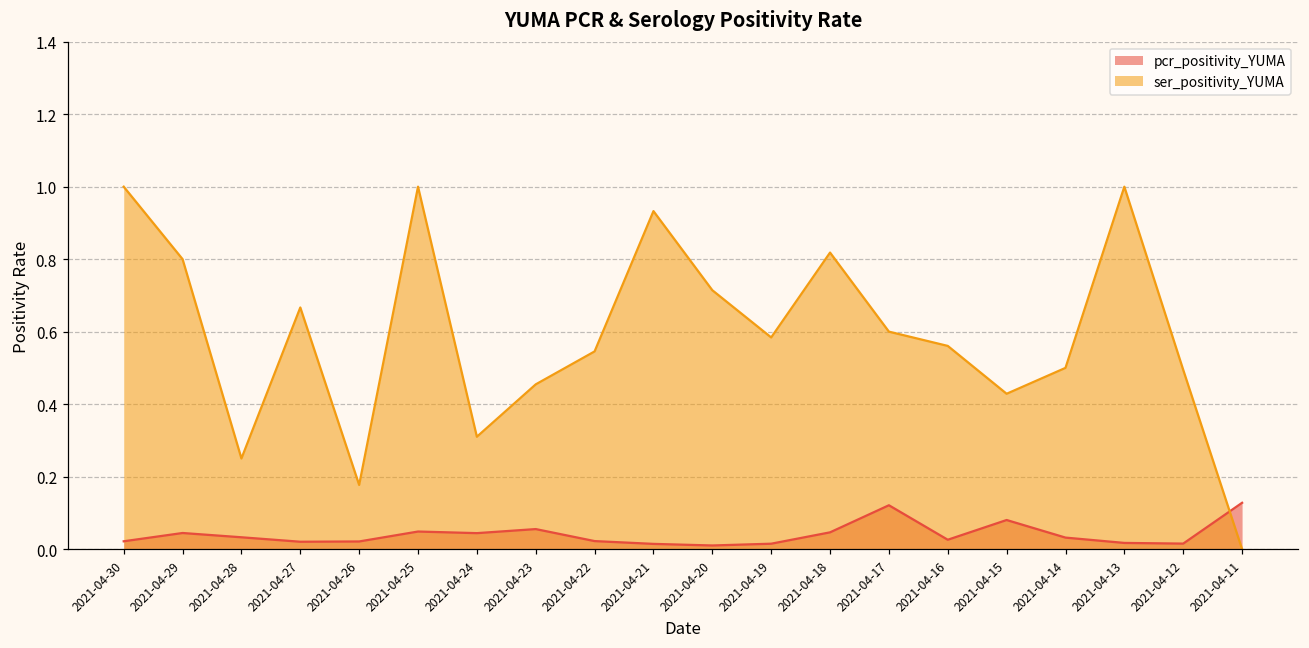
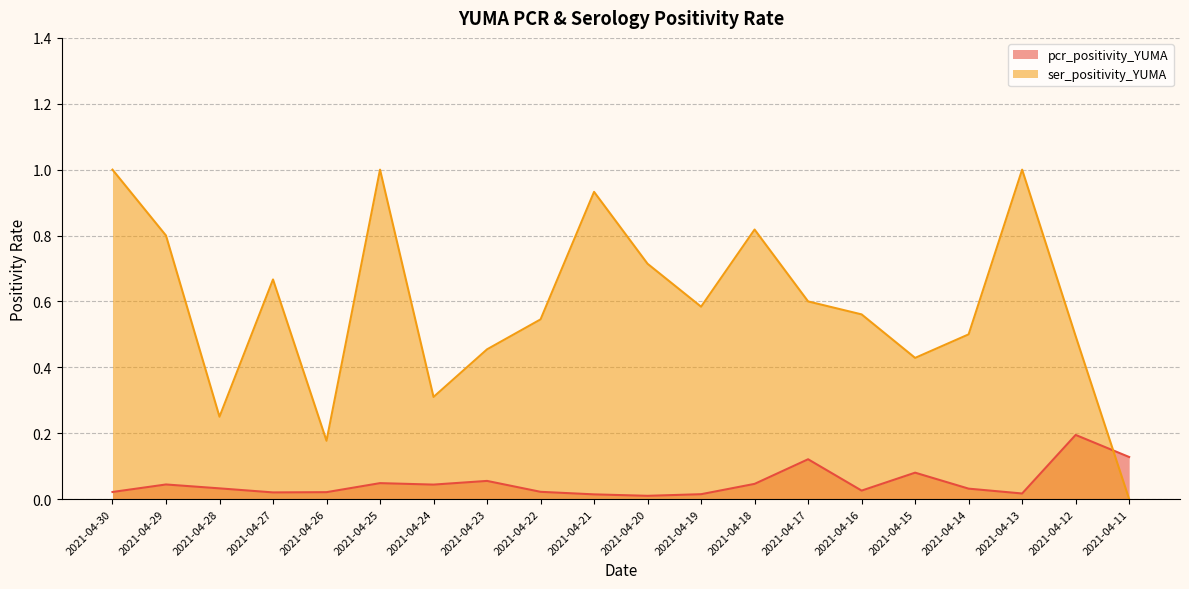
  {
    "pcr_positivity_YUMA": {
      "2021-04-30": 0.02,
      "2021-04-29": 0.04,
      "2021-04-28": 0.03,
      "2021-04-27": 0.02,
      "2021-04-26": 0.02,
      "2021-04-25": 0.05,
      "2021-04-24": 0.04,
      "2021-04-23": 0.06,
      "2021-04-22": 0.02,
      "2021-04-21": 0.01,
      "2021-04-20": 0.01,
      "2021-04-19": 0.01,
      "2021-04-18": 0.05,
      "2021-04-17": 0.12,
      "2021-04-16": 0.03,
      "2021-04-15": 0.08,
      "2021-04-14": 0.03,
      "2021-04-13": 0.02,
-     "2021-04-12": 0.02,
+     "2021-04-12": 0.19,
      "2021-04-11": 0.13
    },
    "ser_positivity_YUMA": {
      "2021-04-30": 1.00,
      "2021-04-29": 0.80,
      "2021-04-28": 0.25,
      "2021-04-27": 0.67,
      "2021-04-26": 0.18,
      "2021-04-25": 1.00,
      "2021-04-24": 0.31,
      "2021-04-23": 0.45,
      "2021-04-22": 0.55,
      "2021-04-21": 0.93,
      "2021-04-20": 0.71,
      "2021-04-19": 0.58,
      "2021-04-18": 0.82,
      "2021-04-17": 0.60,
      "2021-04-16": 0.56,
      "2021-04-15": 0.43,
      "2021-04-14": 0.50,
      "2021-04-13": 1.00,
      "2021-04-12": 0.49,
      "2021-04-11": 0.00
    }
  }
